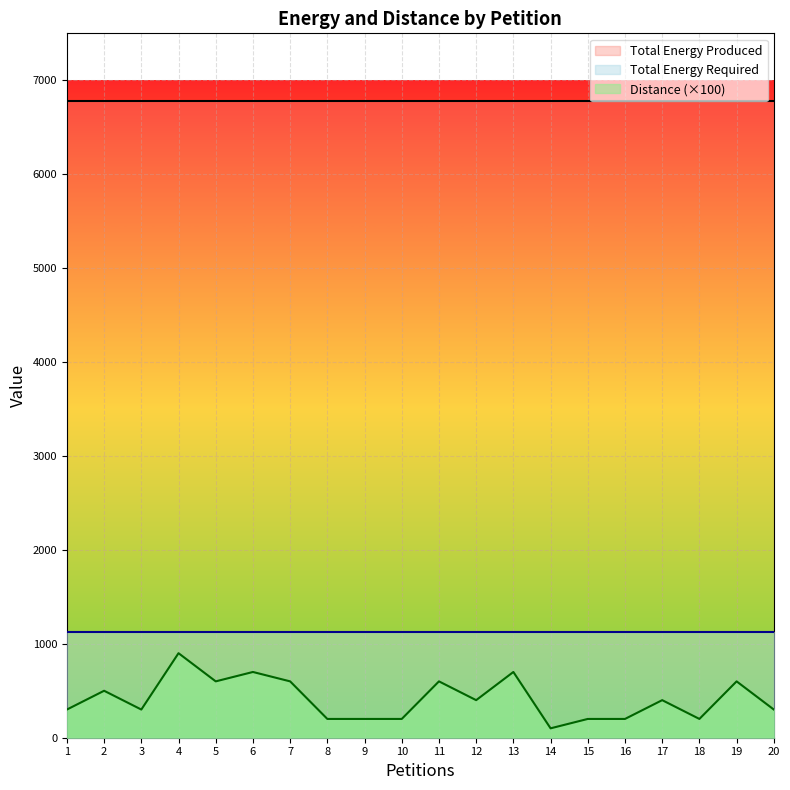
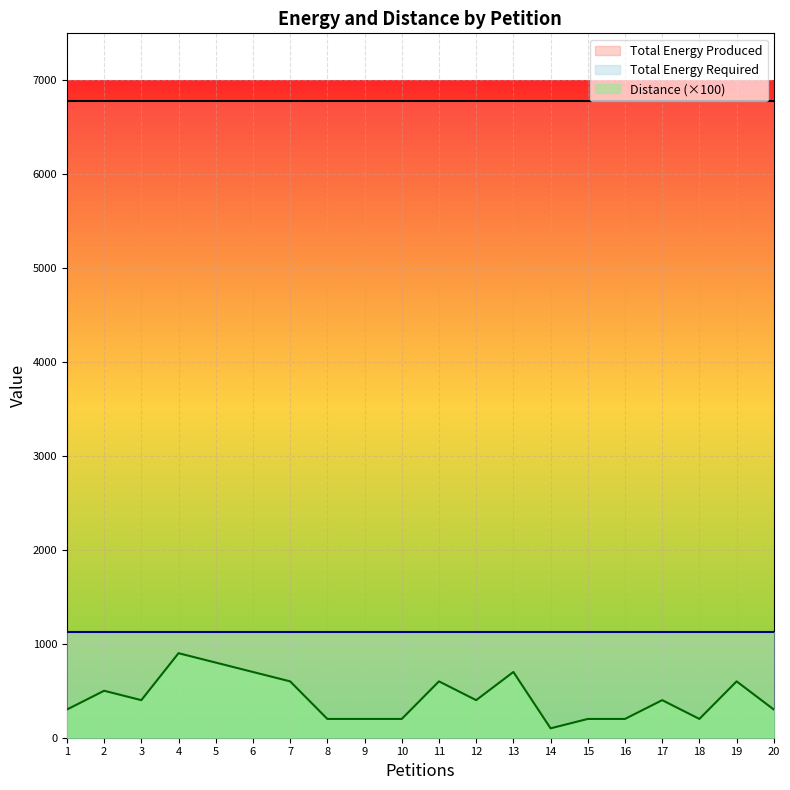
  {
    "Total Energy Produced": {
      "1": 6800,
      "2": 6800,
      "3": 6800,
      "4": 6800,
      "5": 6800,
      "6": 6800,
      "7": 6800,
      "8": 6800,
      "9": 6800,
      "10": 6800,
      "11": 6800,
      "12": 6800,
      "13": 6800,
      "14": 6800,
      "15": 6800,
      "20": 6800
    },
    "Total Energy Required": {
      "1": 1100,
      "2": 1100,
      "3": 1100,
      "4": 1100,
      "5": 1100,
      "6": 1100,
      "7": 1100,
      "8": 1100,
      "9": 1100,
      "10": 1100,
      "11": 1100,
      "12": 1100,
      "13": 1100,
      "14": 1100,
      "15": 1100,
      "16": 1100,
      "17": 1100,
      "18": 1100,
      "19": 1100,
      "20": 1100
    },
    "Distance (×100)": {
      "1": 300,
      "2": 500,
-     "3": 300,
+     "3": 400,
      "4": 900,
-     "5": 600,
+     "5": 800,
      "6": 700,
      "7": 600,
      "8": 200,
      "9": 200,
      "10": 200,
      "11": 600,
      "12": 400,
      "13": 700,
      "14": 100,
      "15": 200,
      "16": 200,
      "17": 400,
      "18": 200,
      "19": 600,
      "20": 300
    }
  }
